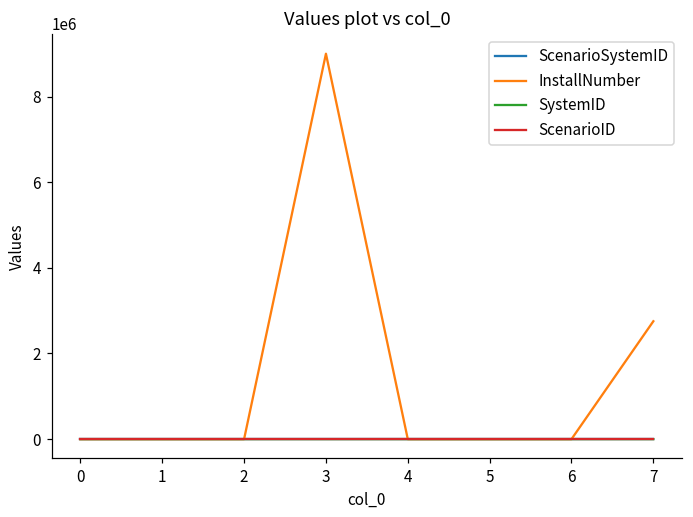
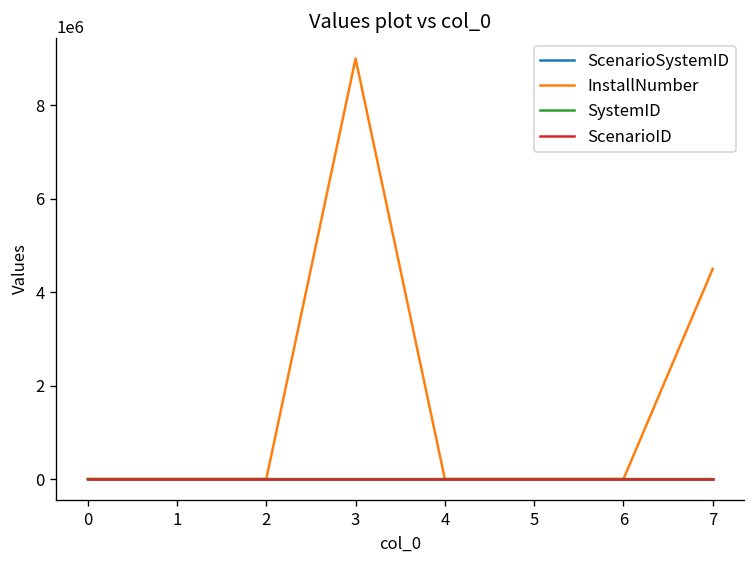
  {
    "ScenarioID": {
      "3": 0,
      "7": 0
    },
    "InstallNumber": {
      "3": 9000000,
-     "7": 2800000
+     "7": 4500000
    }
  }
